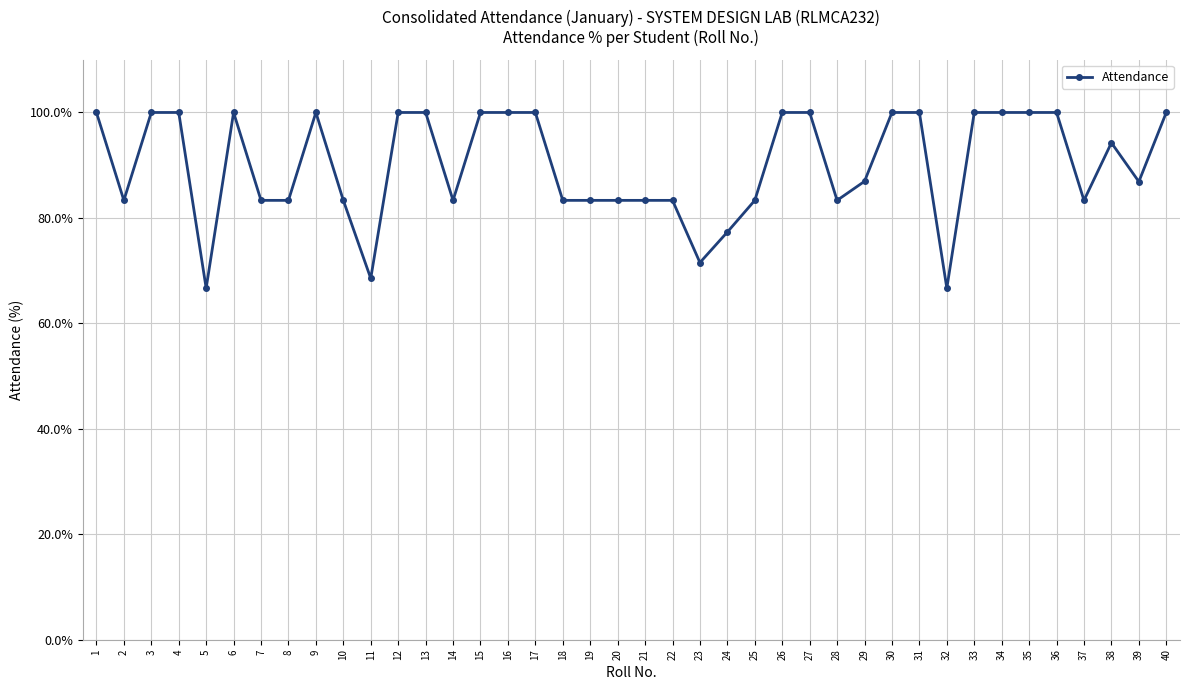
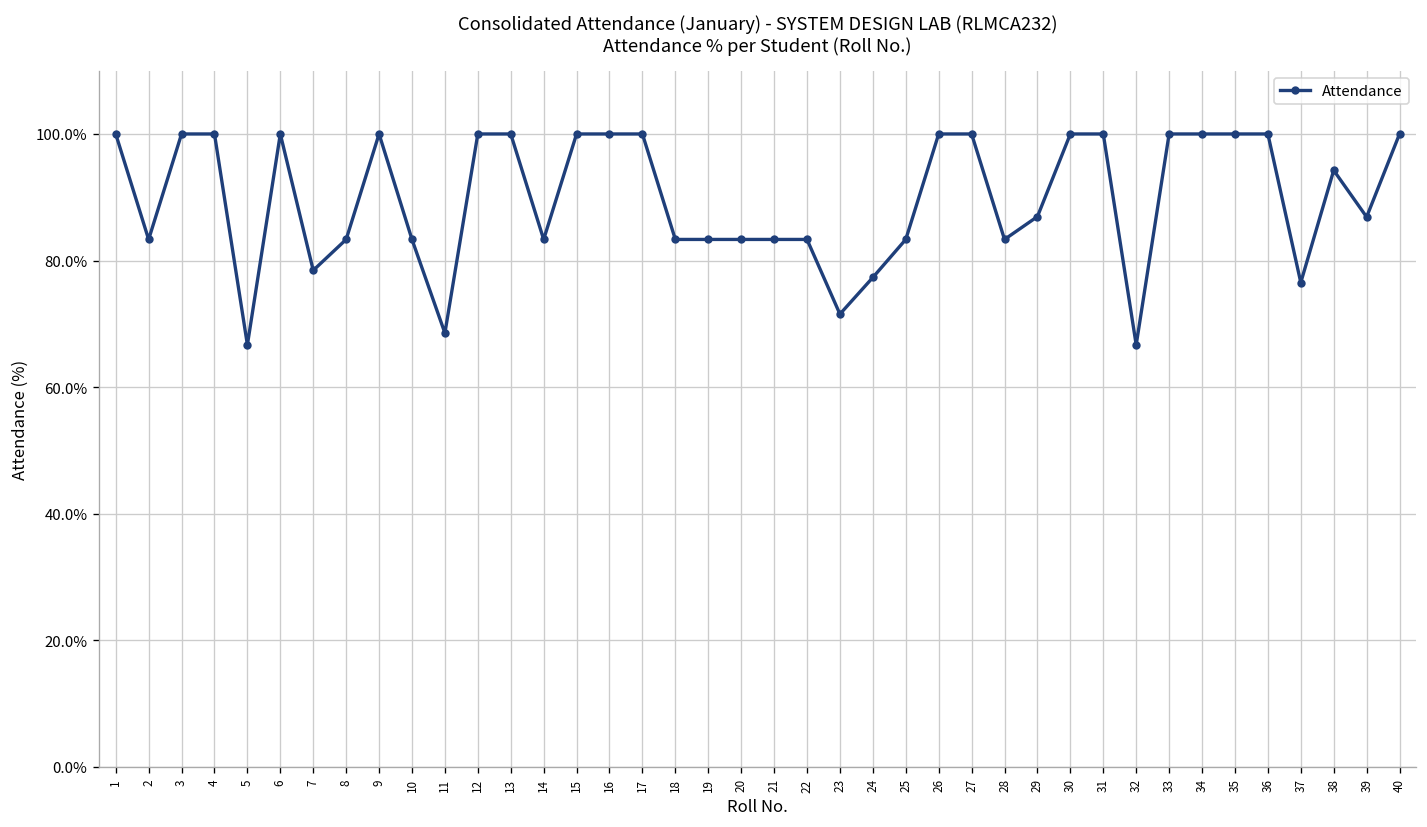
  {
    "1": "100%",
    "2": "83%",
    "3": "100%",
    "4": "100%",
    "5": "67%",
    "6": "100%",
-   "7": "83%",
+   "7": "78%",
    "8": "83%",
    "9": "100%",
    "10": "83%",
    "11": "69%",
    "12": "100%",
    "13": "100%",
    "14": "83%",
    "15": "100%",
    "16": "100%",
    "17": "100%",
    "18": "83%",
    "19": "83%",
    "20": "83%",
    "21": "83%",
    "22": "83%",
    "23": "72%",
    "24": "77%",
    "25": "83%",
    "26": "100%",
    "27": "100%",
    "28": "83%",
    "29": "87%",
    "30": "100%",
    "31": "100%",
    "32": "67%",
    "33": "100%",
    "34": "100%",
    "35": "100%",
    "36": "100%",
-   "37": "83%",
+   "37": "77%",
    "38": "94%",
    "39": "87%",
    "40": "100%"
  }
